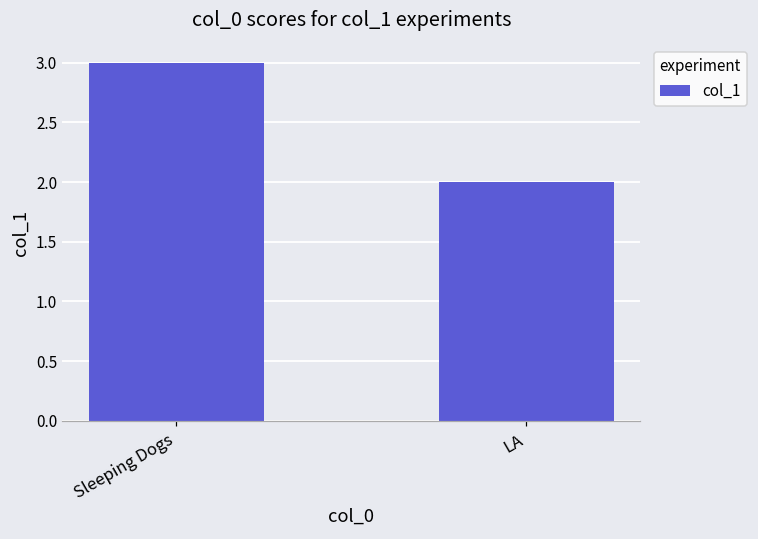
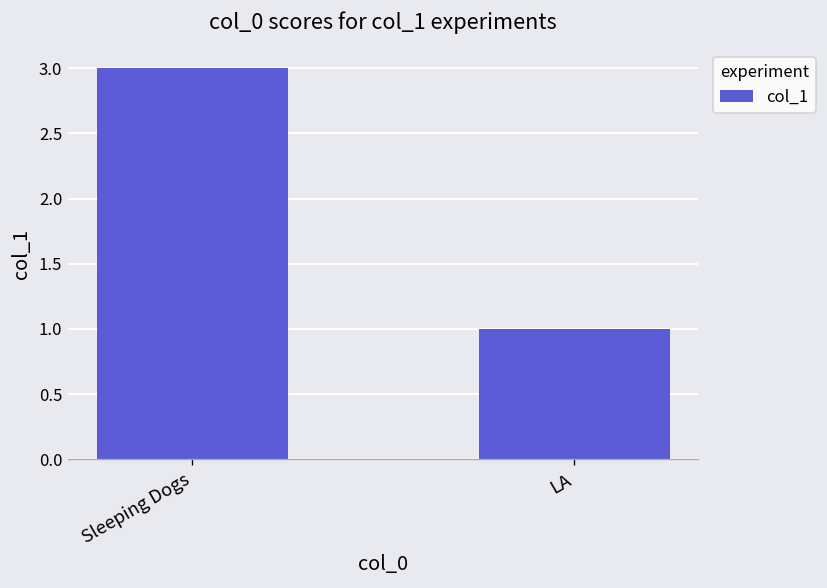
  {
    "Sleeping Dogs": 3,
-   "LA": 2
+   "LA": 1
  }
